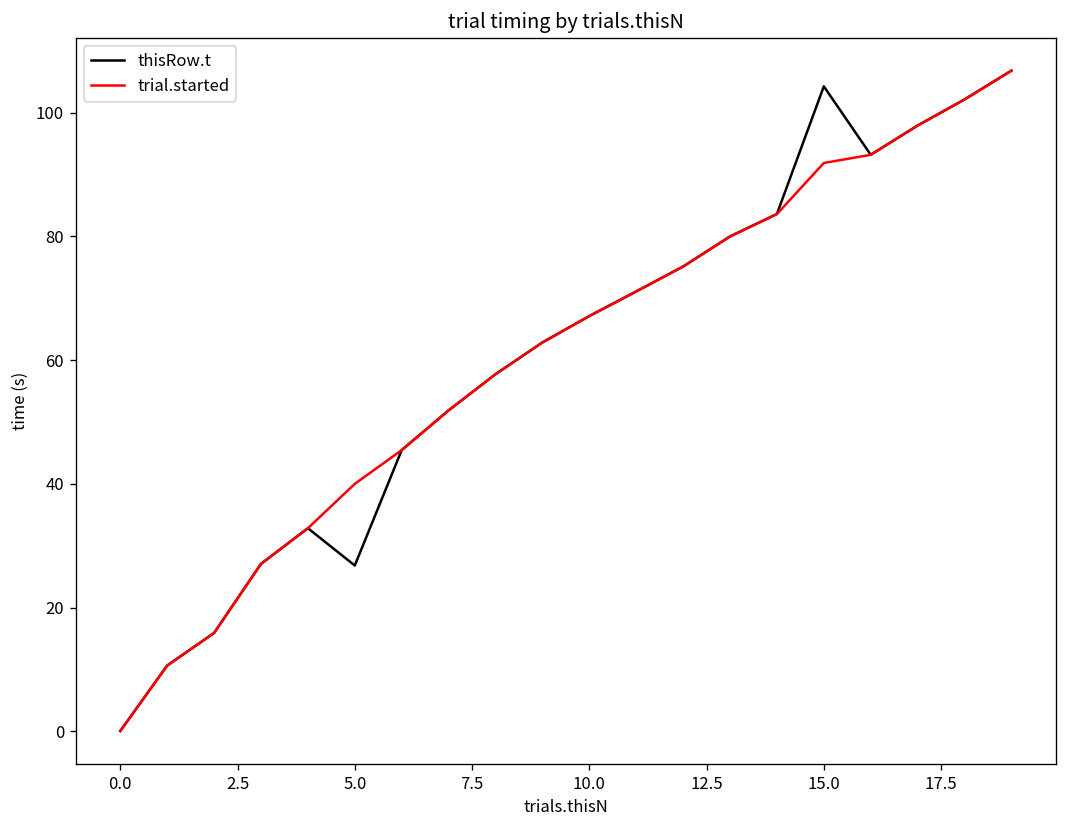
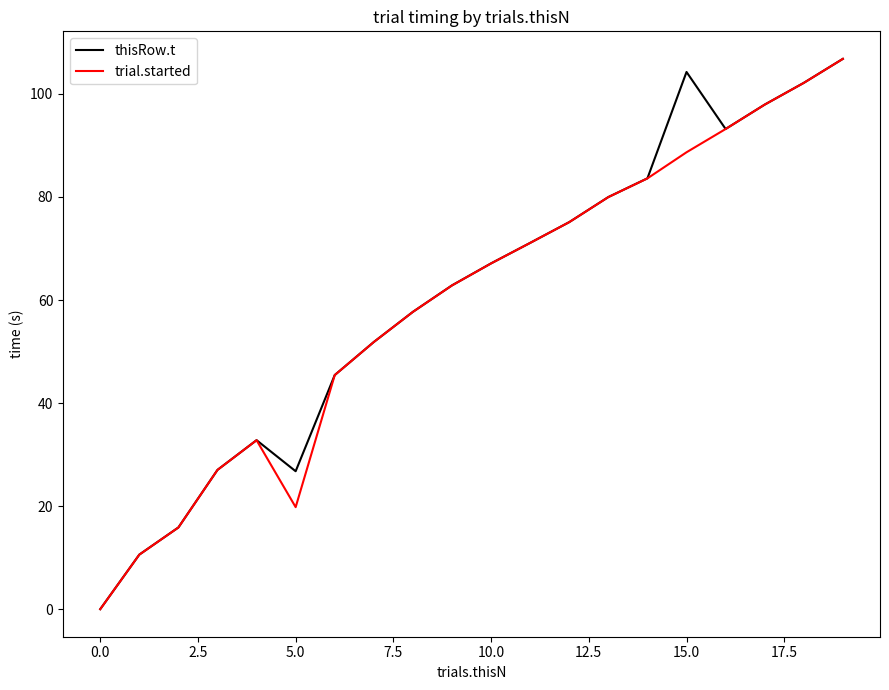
  {
    "thisRow.t": {
      "5.0": 27,
      "15.0": 104
    },
    "trial.started": {
-     "5.0": 40,
-     "15.0": 92
+     "5.0": 20,
+     "15.0": 89
    }
  }
